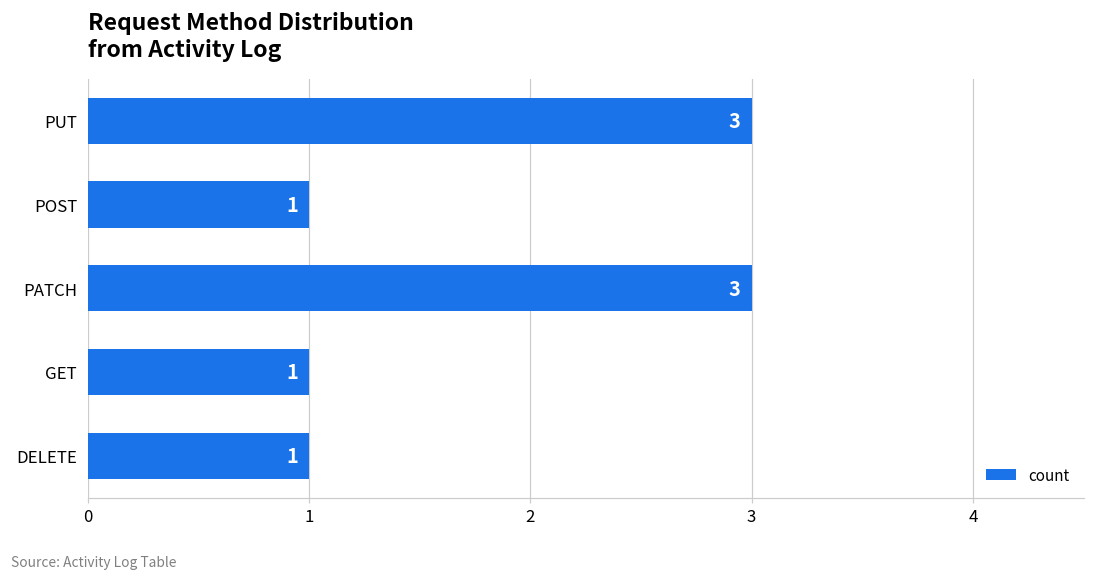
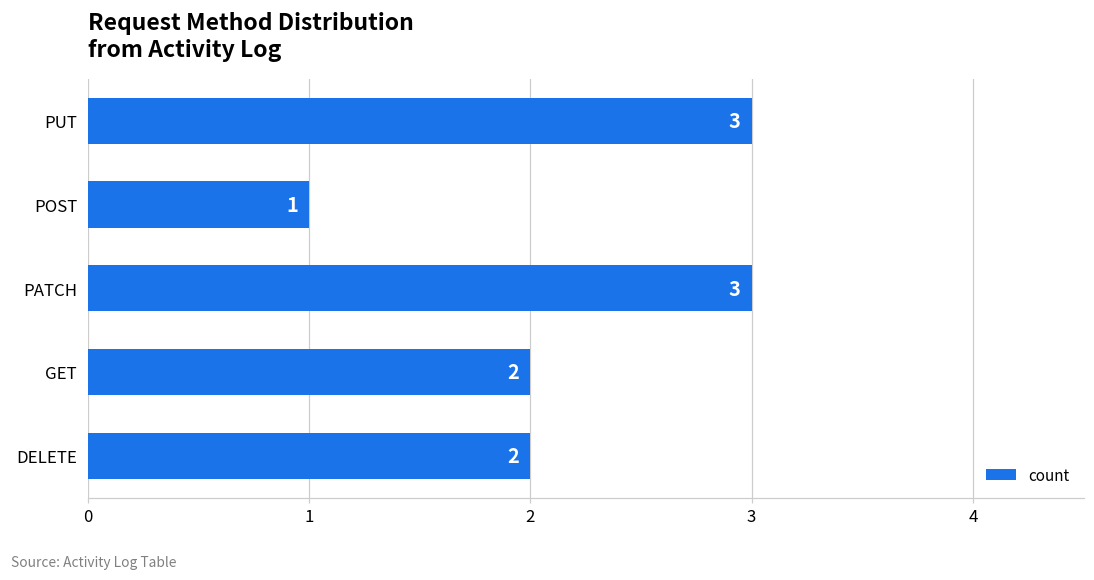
  {
    "PUT": 3,
    "POST": 1,
    "PATCH": 3,
-   "GET": 1,
-   "DELETE": 1
+   "GET": 2,
+   "DELETE": 2
  }
